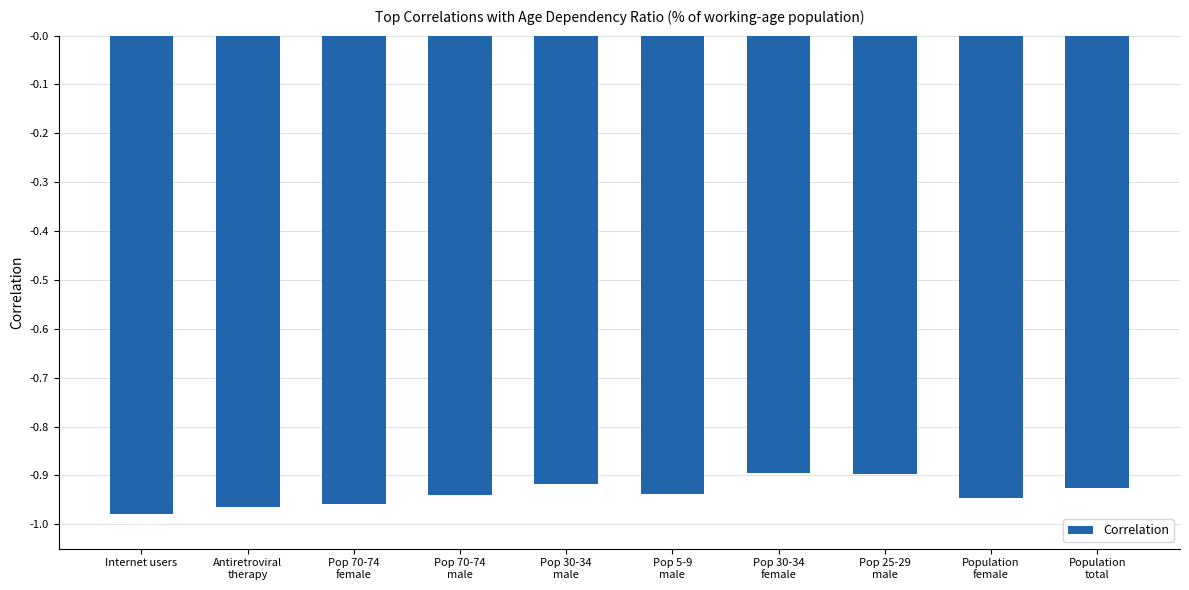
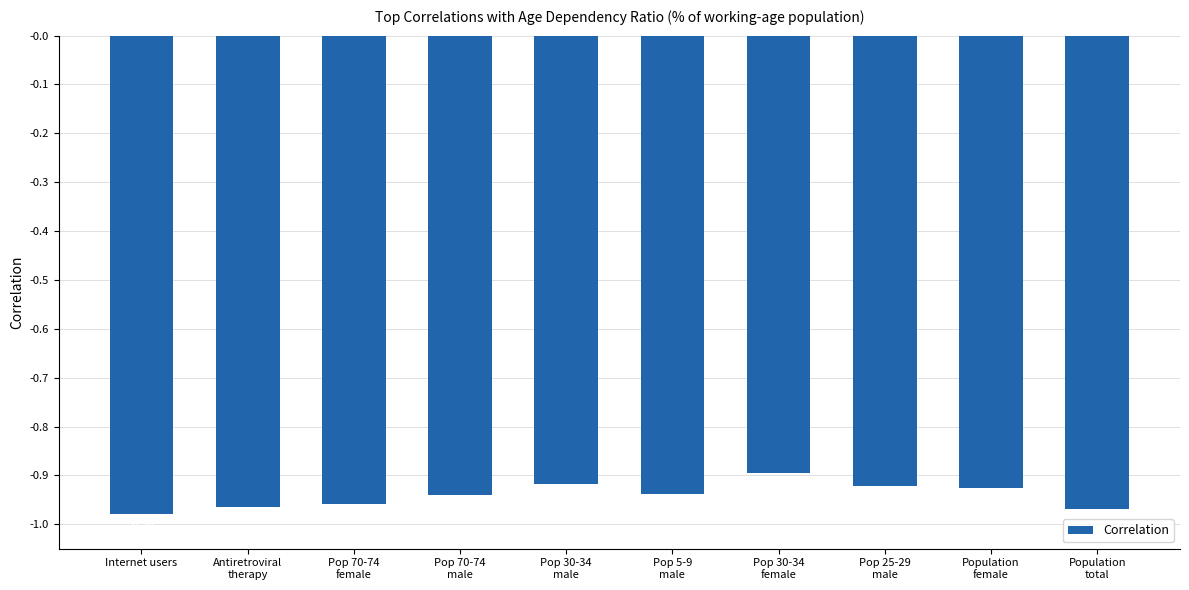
  {
    "Internet users": -0.98,
    "Antiretroviral therapy": -0.96,
    "Pop 70-74 female": -0.96,
    "Pop 70-74 male": -0.94,
    "Pop 30-34 male": -0.92,
    "Pop 5-9 male": -0.94,
    "Pop 30-34 female": -0.89,
-   "Pop 25-29 male": -0.90,
-   "Population female": -0.95,
-   "Population total": -0.93
+   "Pop 25-29 male": -0.92,
+   "Population female": -0.93,
+   "Population total": -0.97
  }
